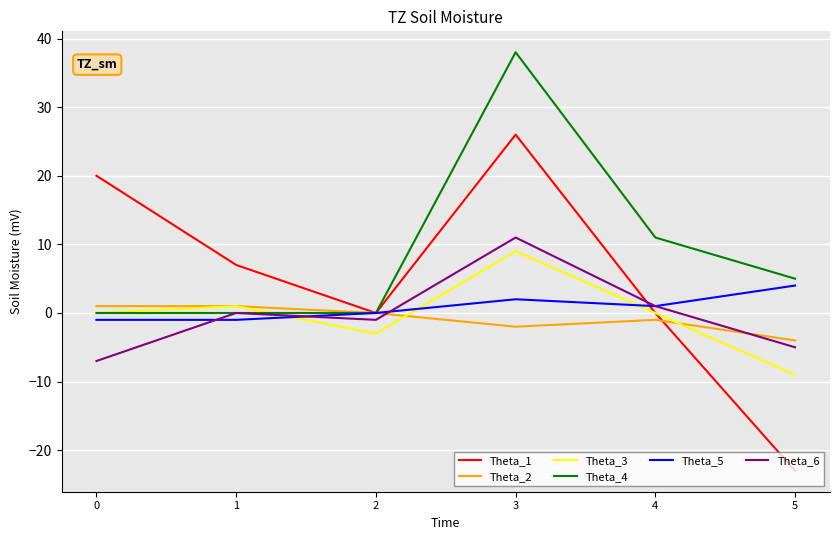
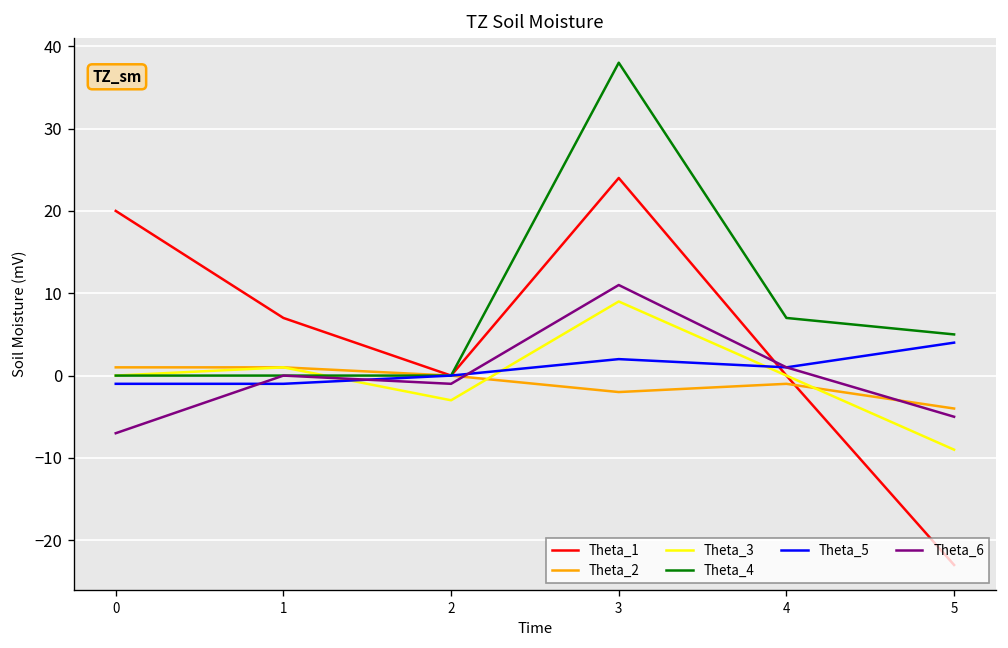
  {
    "Theta_1": {
      "0": 20,
      "1": 7,
-     "3": 26
+     "3": 24
    },
    "Theta_2": {
      "0": 1,
      "3": -2,
      "4": -1,
      "5": -4
    },
    "Theta_3": {
      "2": -3,
      "3": 9,
      "5": -9
    },
    "Theta_4": {
      "3": 38,
-     "4": 11,
+     "4": 7,
      "5": 5
    },
    "Theta_5": {
      "0": -1,
      "1": -1,
      "3": 2,
      "5": 4
    },
    "Theta_6": {
      "0": -7,
      "2": -1,
      "3": 11,
      "5": -5
    }
  }
